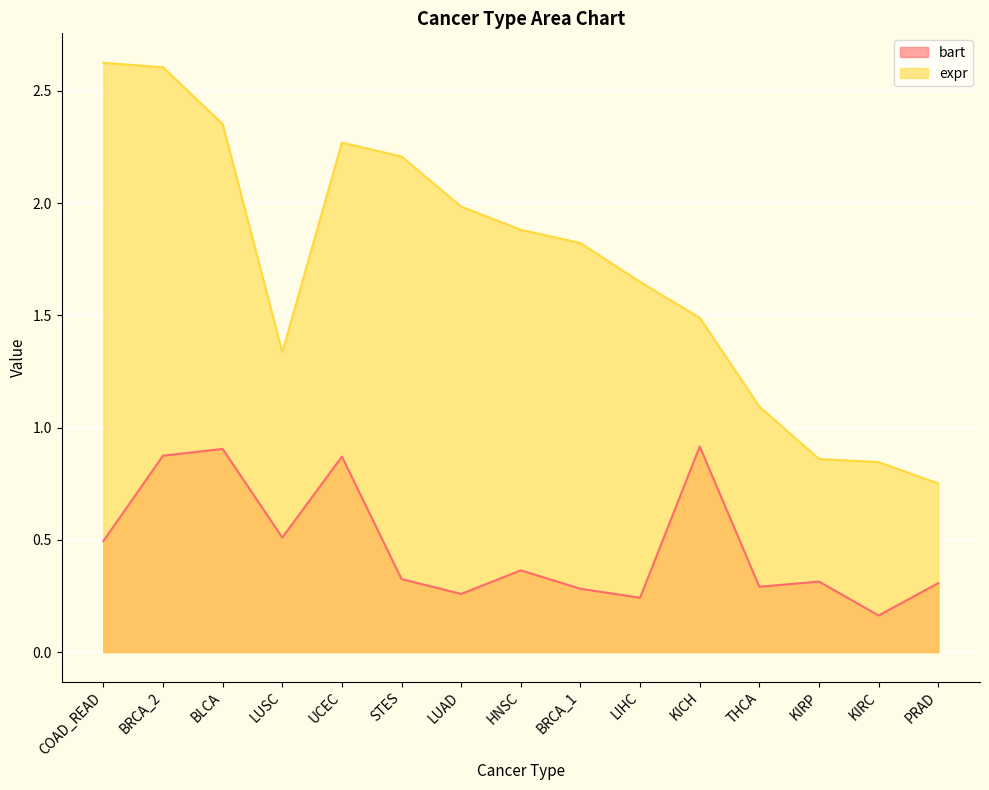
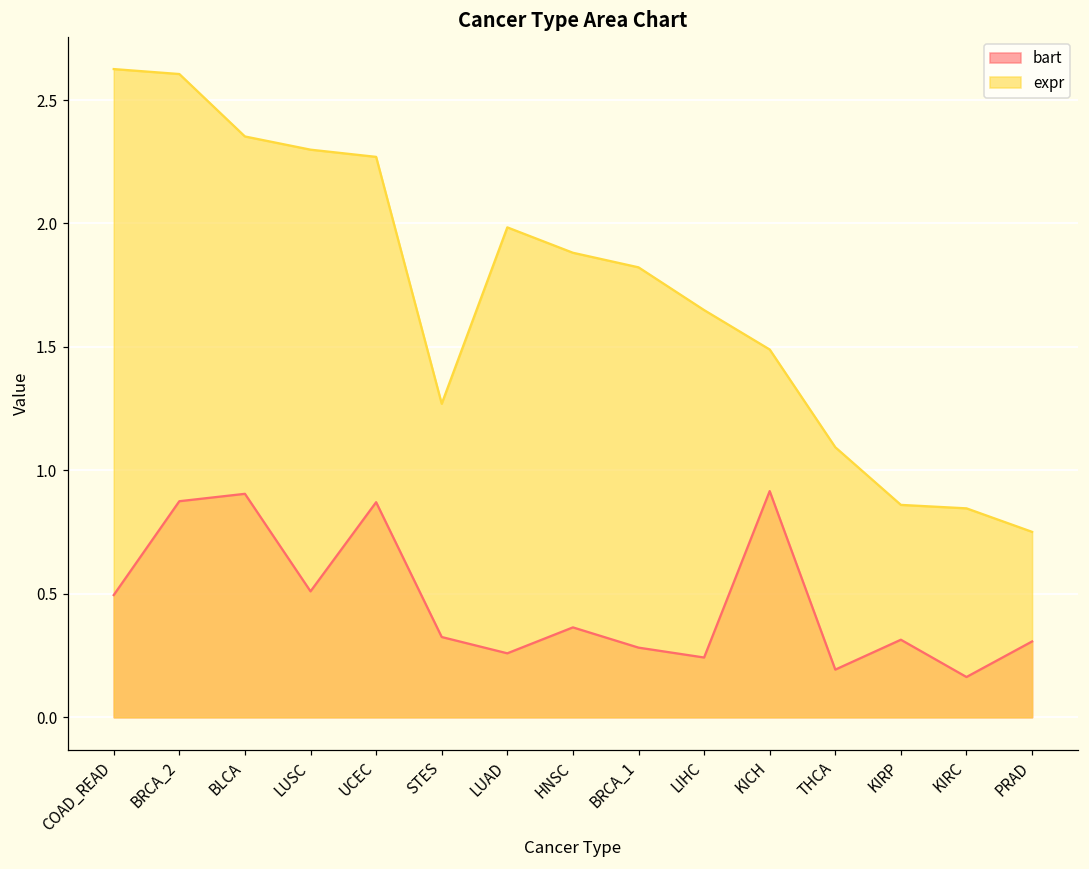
  {
    "bart": {
      "COAD_READ": 0.50,
      "BRCA_2": 0.88,
      "BLCA": 0.91,
      "LUSC": 0.51,
      "UCEC": 0.87,
      "STES": 0.33,
      "LUAD": 0.26,
      "HNSC": 0.36,
      "BRCA_1": 0.28,
      "LIHC": 0.24,
      "KICH": 0.92,
-     "THCA": 0.29,
+     "THCA": 0.19,
      "KIRP": 0.31,
      "KIRC": 0.16,
      "PRAD": 0.31
    },
    "expr": {
      "COAD_READ": 2.63,
      "BRCA_2": 2.61,
      "BLCA": 2.35,
-     "LUSC": 1.34,
+     "LUSC": 2.30,
      "UCEC": 2.27,
-     "STES": 2.21,
+     "STES": 1.27,
      "LUAD": 1.98,
      "HNSC": 1.88,
      "BRCA_1": 1.82,
      "LIHC": 1.65,
      "KICH": 1.49,
      "THCA": 1.09,
      "KIRP": 0.86,
      "KIRC": 0.85,
      "PRAD": 0.75
    }
  }
